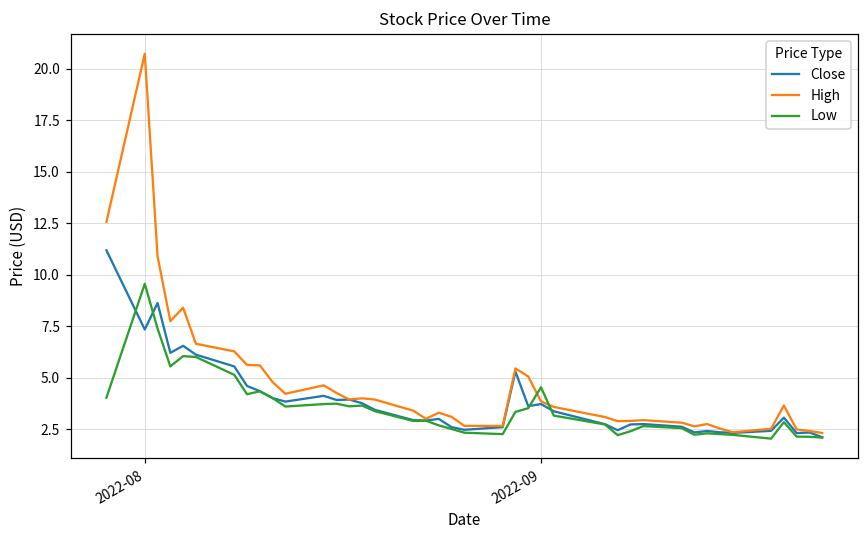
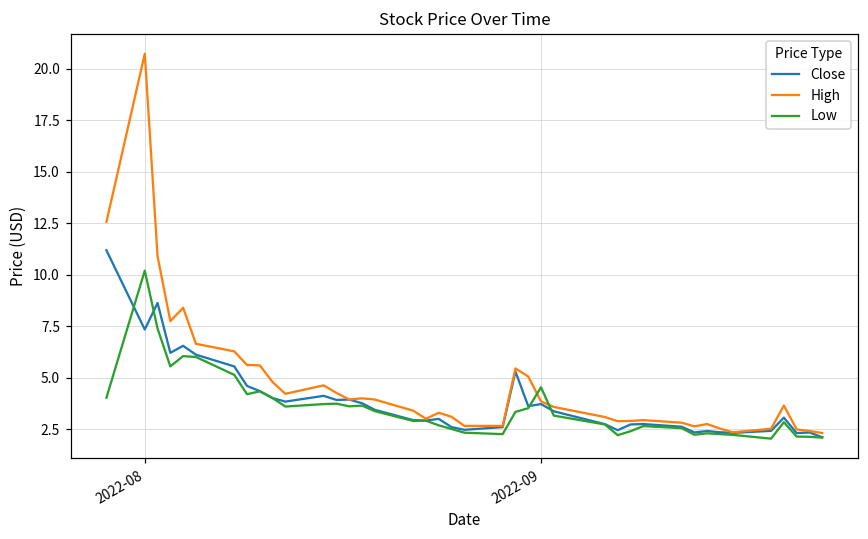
  {
    "Close": {
      "2022-08": 7.3
    },
    "High": {
      "2022-08": 20.7
    },
    "Low": {
-     "2022-08": 9.6,
+     "2022-08": 10.2,
      "2022-09": 4.5
    }
  }
